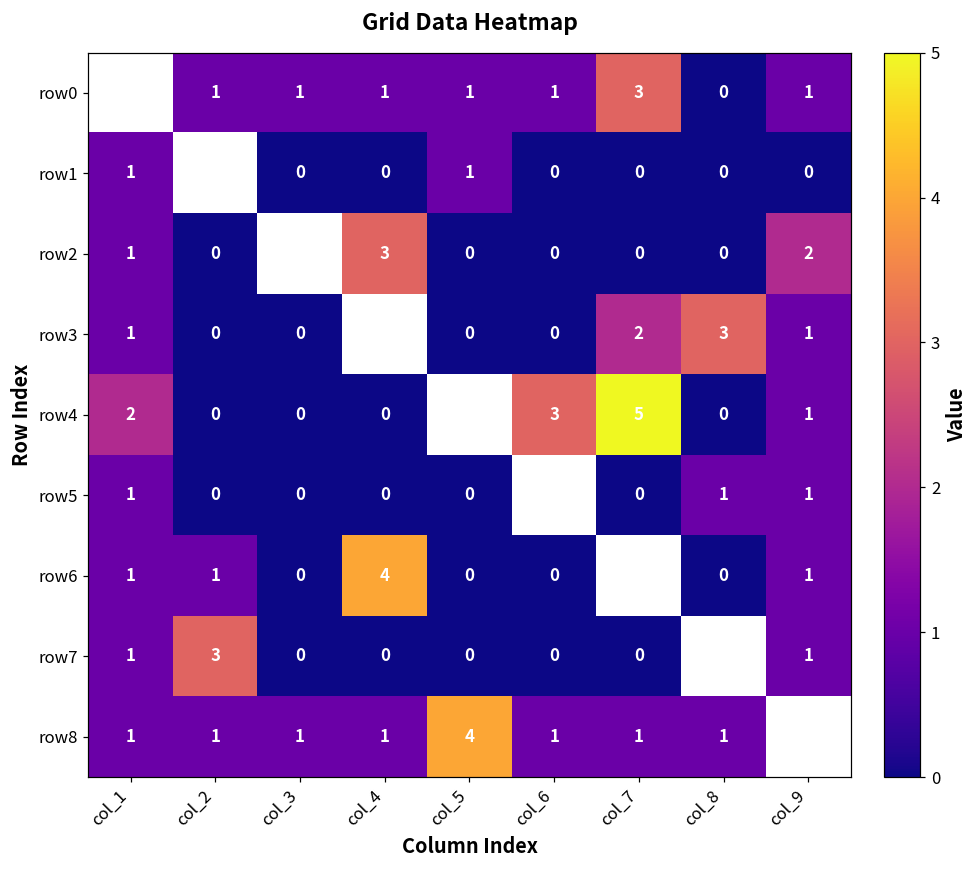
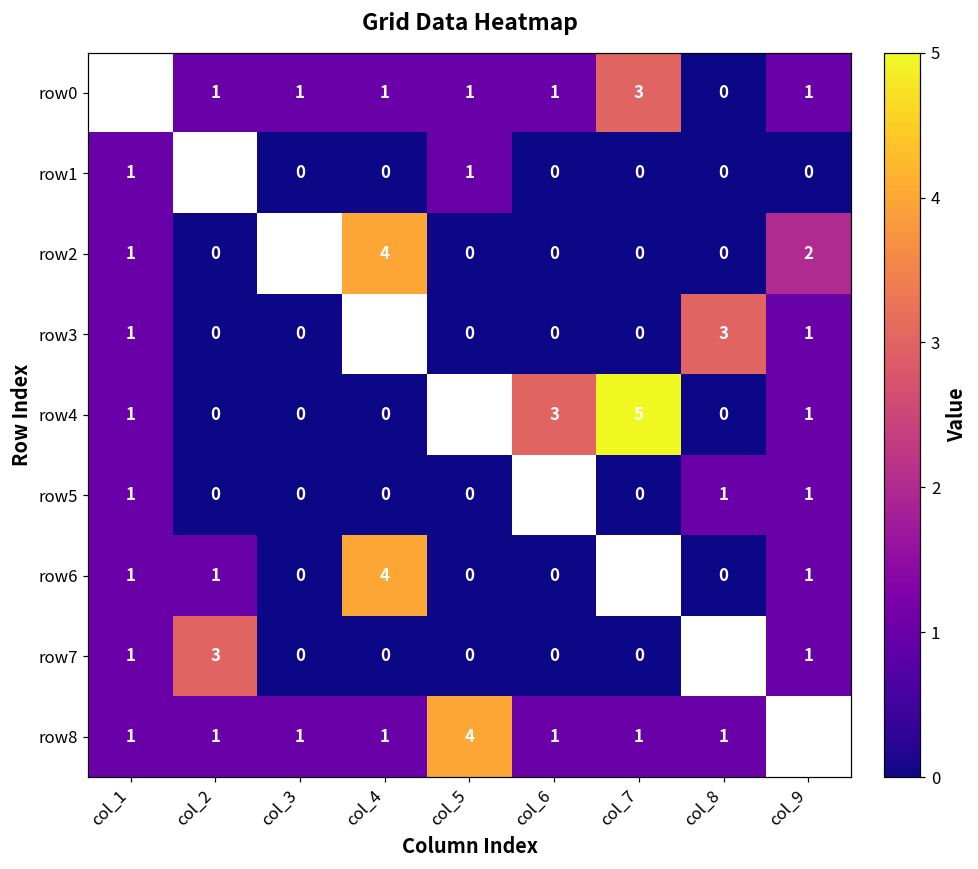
  {
    "row0": {
      "col_2": 1,
      "col_3": 1,
      "col_4": 1,
      "col_5": 1,
      "col_6": 1,
      "col_7": 3,
      "col_8": 0,
      "col_9": 1
    },
    "row1": {
      "col_1": 1,
      "col_3": 0,
      "col_4": 0,
      "col_5": 1,
      "col_6": 0,
      "col_7": 0,
      "col_8": 0,
      "col_9": 0
    },
    "row2": {
      "col_1": 1,
      "col_2": 0,
-     "col_4": 3,
+     "col_4": 4,
      "col_5": 0,
      "col_6": 0,
      "col_7": 0,
      "col_8": 0,
      "col_9": 2
    },
    "row3": {
      "col_1": 1,
      "col_2": 0,
      "col_3": 0,
      "col_5": 0,
      "col_6": 0,
-     "col_7": 2,
+     "col_7": 0,
      "col_8": 3,
      "col_9": 1
    },
    "row4": {
-     "col_1": 2,
+     "col_1": 1,
      "col_2": 0,
      "col_3": 0,
      "col_4": 0,
      "col_6": 3,
      "col_7": 5,
      "col_8": 0,
      "col_9": 1
    },
    "row5": {
      "col_1": 1,
      "col_2": 0,
      "col_3": 0,
      "col_4": 0,
      "col_5": 0,
      "col_7": 0,
      "col_8": 1,
      "col_9": 1
    },
    "row6": {
      "col_1": 1,
      "col_2": 1,
      "col_3": 0,
      "col_4": 4,
      "col_5": 0,
      "col_6": 0,
      "col_8": 0,
      "col_9": 1
    },
    "row7": {
      "col_1": 1,
      "col_2": 3,
      "col_3": 0,
      "col_4": 0,
      "col_5": 0,
      "col_6": 0,
      "col_7": 0,
      "col_9": 1
    },
    "row8": {
      "col_1": 1,
      "col_2": 1,
      "col_3": 1,
      "col_4": 1,
      "col_5": 4,
      "col_6": 1,
      "col_7": 1,
      "col_8": 1
    }
  }
